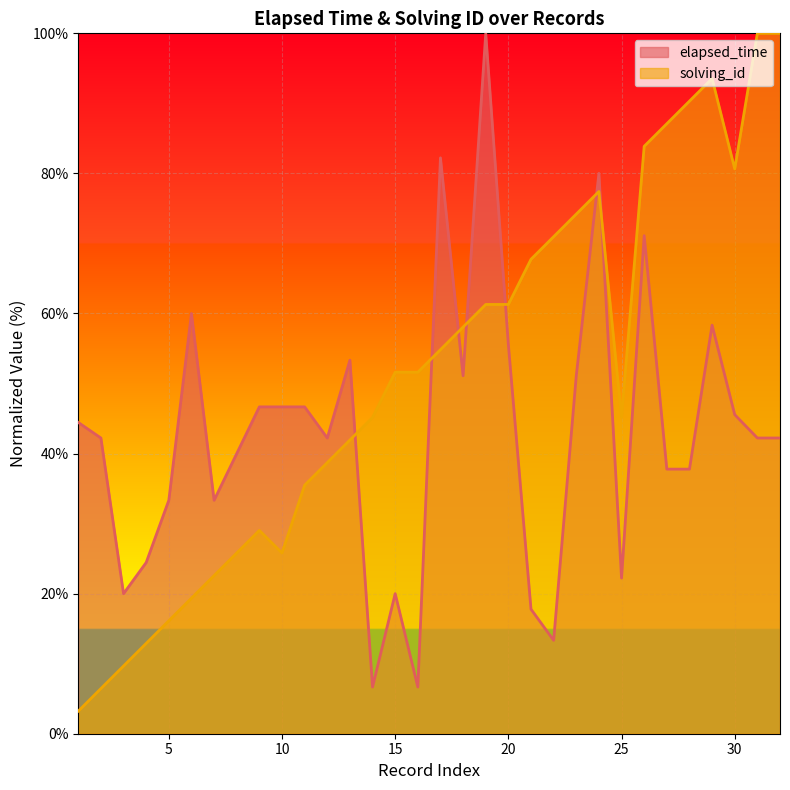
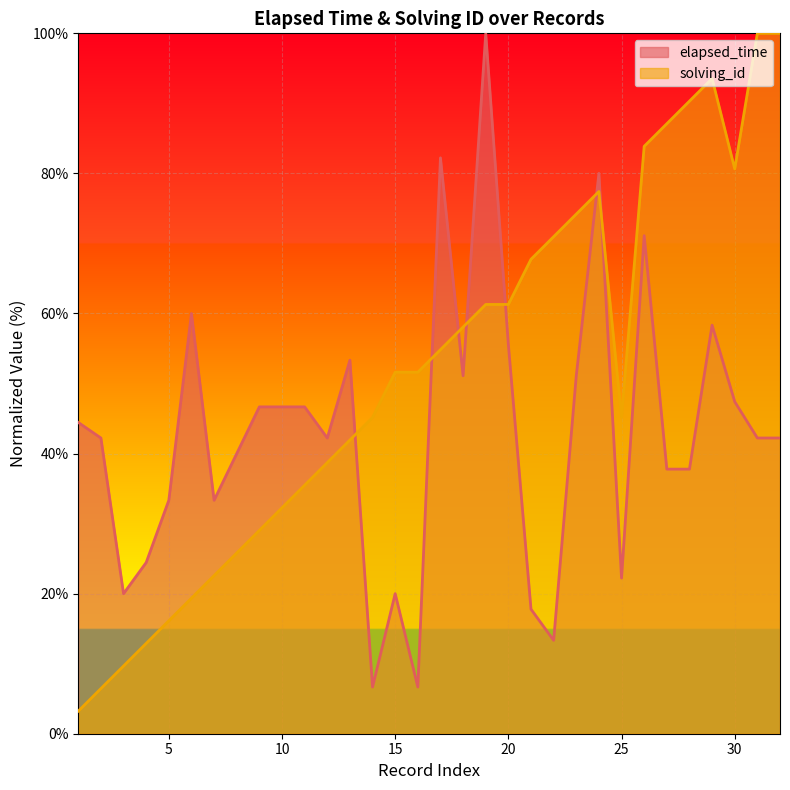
  {
    "elapsed_time": {
      "5": "33%",
      "10": "47%",
      "15": "20%",
      "20": "56%",
      "25": "22%",
-     "30": "46%"
+     "30": "47%"
    },
    "solving_id": {
      "5": "16%",
-     "10": "26%",
+     "10": "32%",
      "15": "52%",
      "20": "61%",
      "25": "45%",
      "30": "81%"
    }
  }
